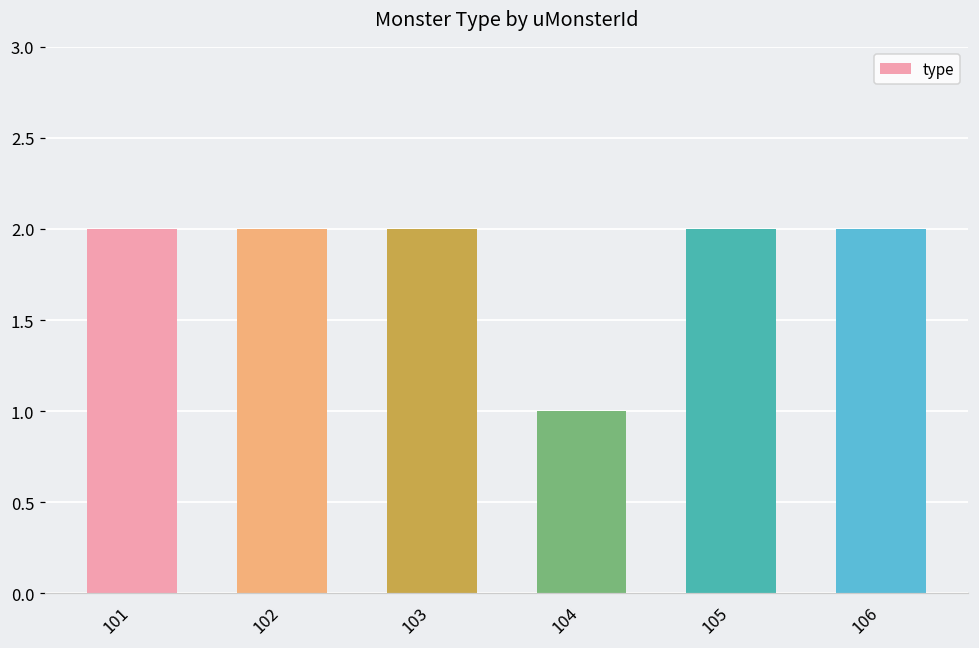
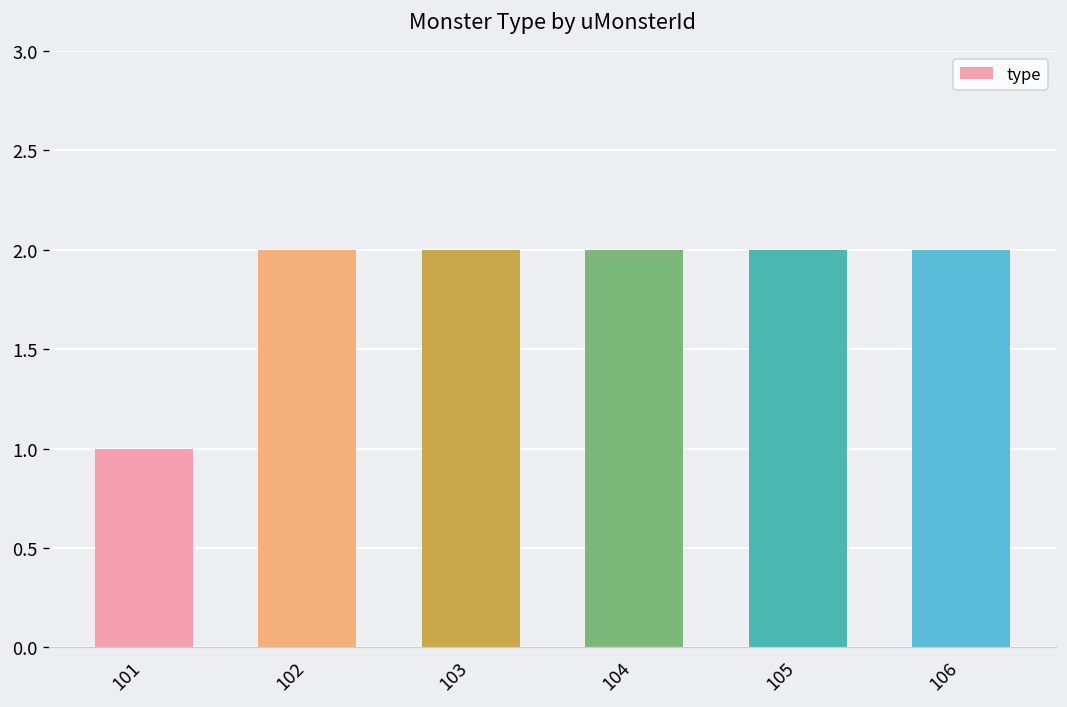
  {
-   "101": 2,
+   "101": 1,
    "102": 2,
    "103": 2,
-   "104": 1,
+   "104": 2,
    "105": 2,
    "106": 2
  }
